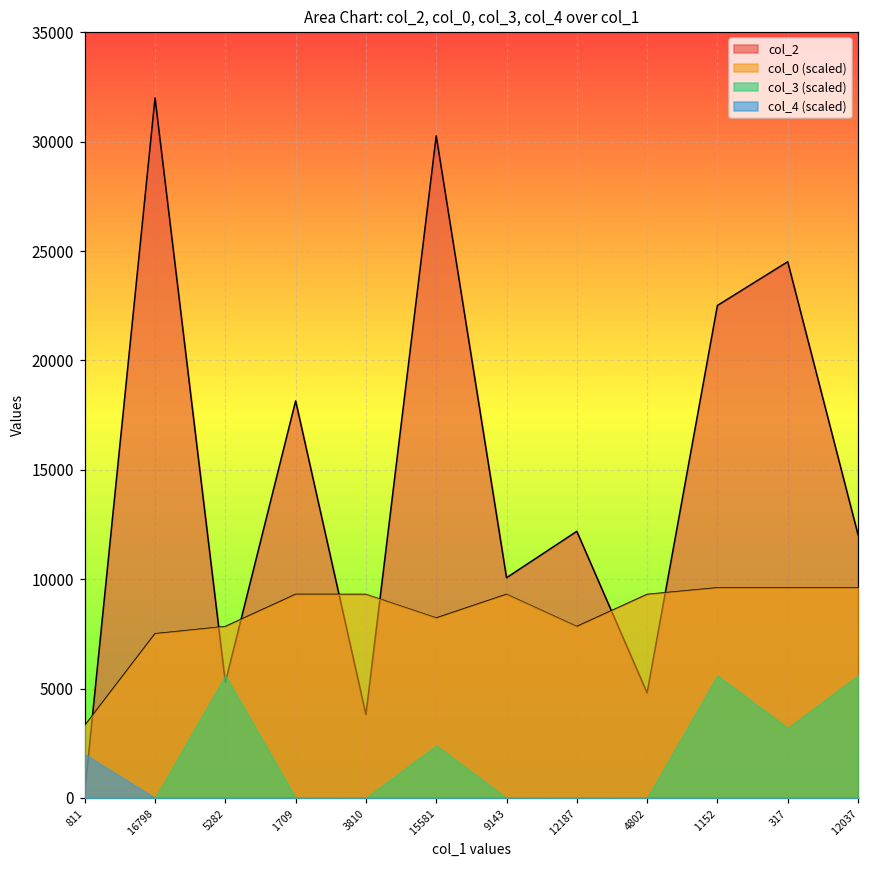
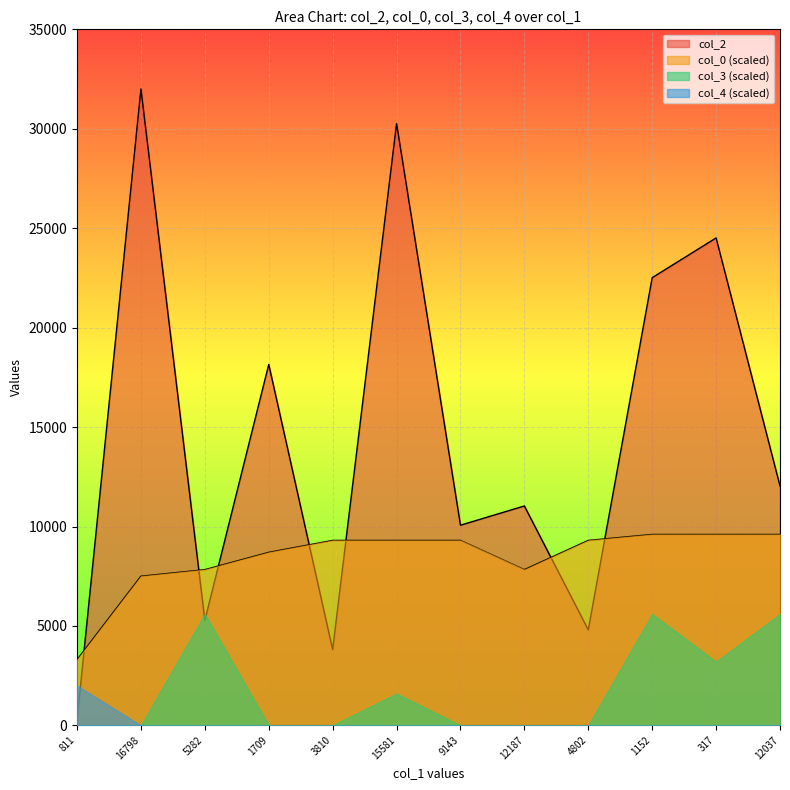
  {
    "col_2": {
      "811": 300,
      "16798": 32000,
      "5282": 5300,
      "1709": 18200,
      "3810": 3800,
      "15581": 30300,
      "9143": 10100,
-     "12187": 12200,
+     "12187": 11000,
      "4802": 4800,
      "1152": 22500,
      "317": 24500,
      "12037": 12000
    },
    "col_0 (scaled)": {
      "811": 3300,
      "16798": 7500,
      "5282": 7800,
-     "1709": 9300,
+     "1709": 8700,
      "3810": 9300,
-     "15581": 8200,
+     "15581": 9300,
      "9143": 9300,
      "12187": 7800,
      "4802": 9300,
      "1152": 9600,
      "317": 9600,
      "12037": 9600
    },
    "col_3 (scaled)": {
      "811": 0,
      "5282": 5600,
-     "15581": 2400,
+     "15581": 1600,
      "1152": 5600,
      "317": 3200,
      "12037": 5600
    },
    "col_4 (scaled)": {
      "811": 2000,
      "5282": 0,
      "15581": 0,
      "1152": 0,
      "317": 0,
      "12037": 0
    }
  }
